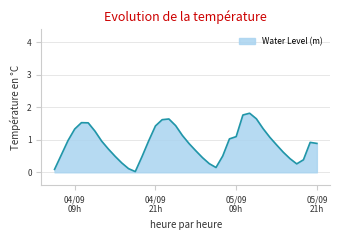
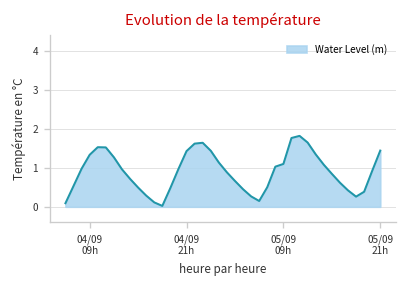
  {
    "04/09 09h": 1.3,
    "04/09 21h": 1.4,
    "05/09 09h": 1.1,
-   "05/09 21h": 0.9
+   "05/09 21h": 1.4
  }
